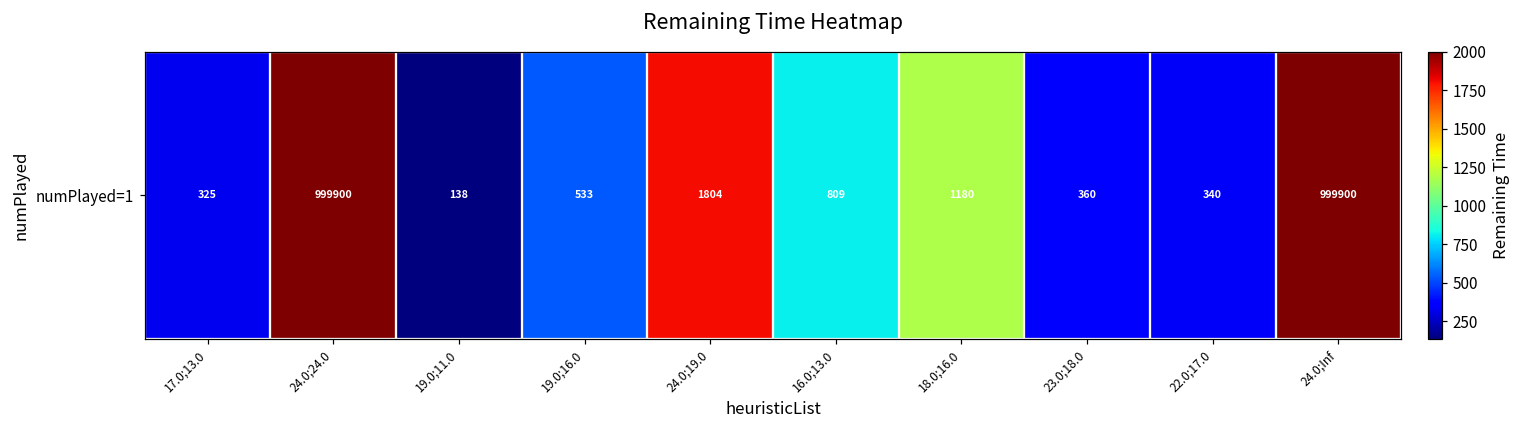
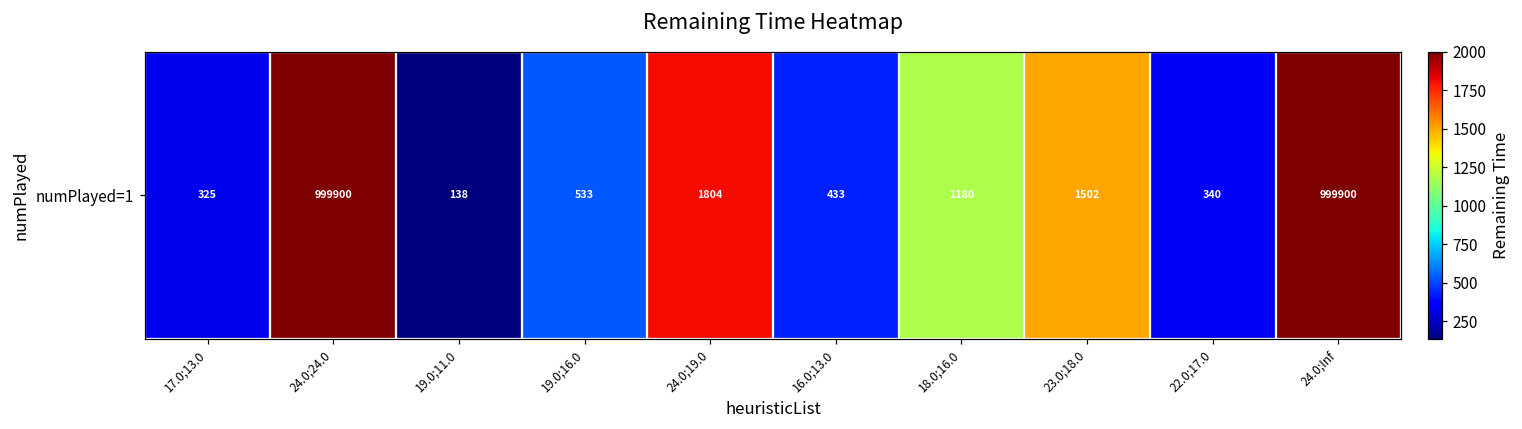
  {
    "numPlayed=1": {
      "17.0;13.0": 325,
      "24.0;24.0": 999900,
      "19.0;11.0": 138,
      "19.0;16.0": 533,
      "24.0;19.0": 1804,
-     "16.0;13.0": 809,
+     "16.0;13.0": 433,
      "18.0;16.0": 1180,
-     "23.0;18.0": 360,
+     "23.0;18.0": 1502,
      "22.0;17.0": 340,
      "24.0;Inf": 999900
    }
  }
